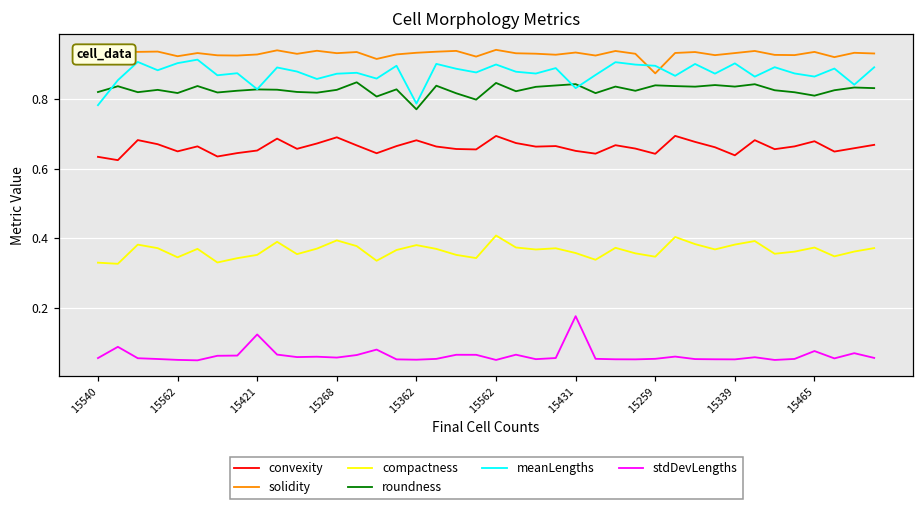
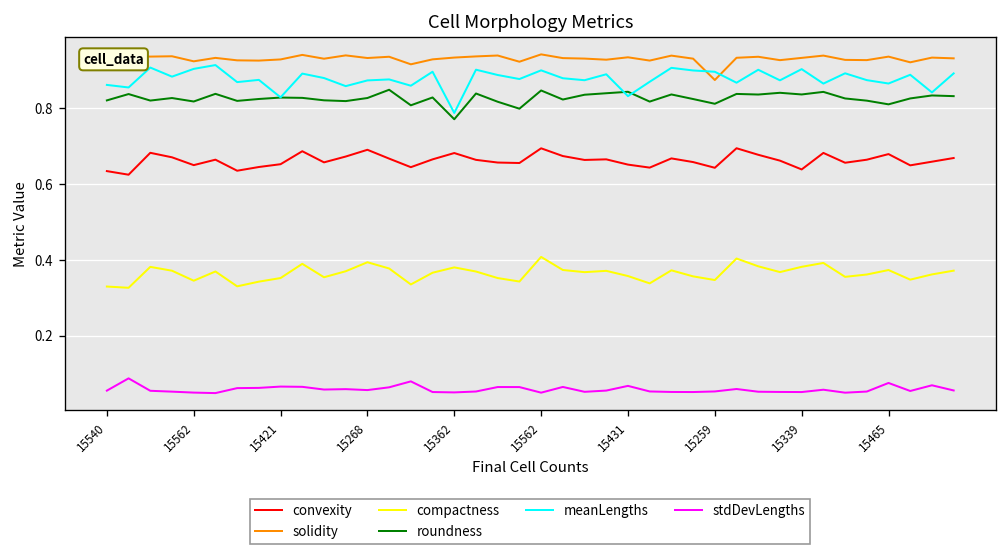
  {
    "convexity": {
      "15540": 0.63,
      "15421": 0.65,
      "15268": 0.69,
      "15362": 0.68,
      "15431": 0.65,
      "15259": 0.64,
      "15339": 0.64,
      "15465": 0.68
    },
    "solidity": {
      "15421": 0.93,
      "15268": 0.93,
      "15362": 0.93,
      "15431": 0.93,
      "15259": 0.87,
      "15339": 0.93,
      "15465": 0.94
    },
    "compactness": {
      "15540": 0.33,
      "15421": 0.35,
      "15268": 0.39,
      "15362": 0.38,
      "15431": 0.36,
      "15259": 0.35,
      "15339": 0.38,
      "15465": 0.37
    },
    "roundness": {
      "15540": 0.82,
      "15268": 0.83,
      "15362": 0.77,
      "15431": 0.84,
-     "15259": 0.84,
+     "15259": 0.81,
      "15339": 0.84,
      "15465": 0.81
    },
    "meanLengths": {
-     "15540": 0.78,
+     "15540": 0.86,
      "15268": 0.87,
      "15362": 0.79,
      "15431": 0.83,
      "15259": 0.90,
      "15339": 0.90,
      "15465": 0.86
    },
    "stdDevLengths": {
      "15540": 0.06,
-     "15421": 0.12,
+     "15421": 0.07,
      "15268": 0.06,
      "15362": 0.05,
-     "15431": 0.18,
+     "15431": 0.07,
      "15259": 0.05,
      "15339": 0.05,
      "15465": 0.08
    }
  }
